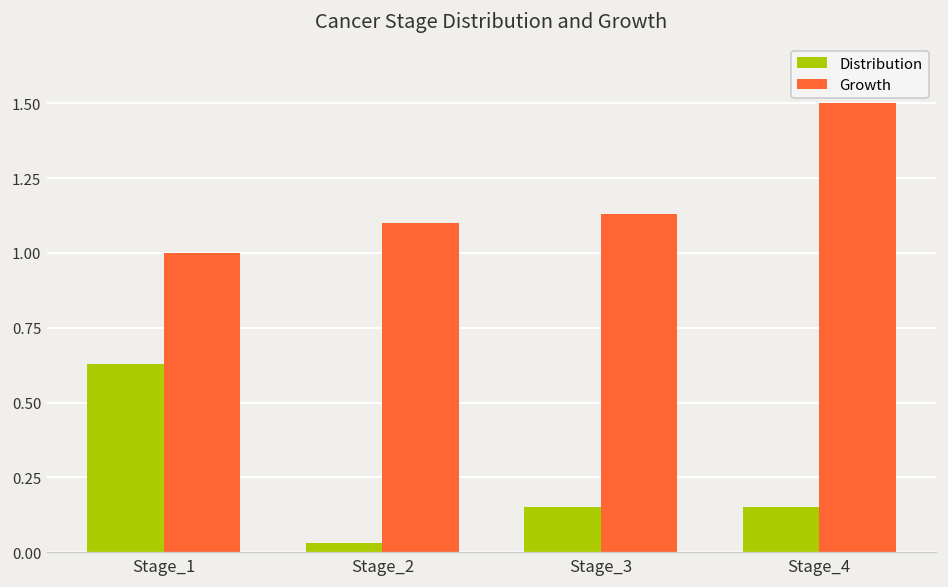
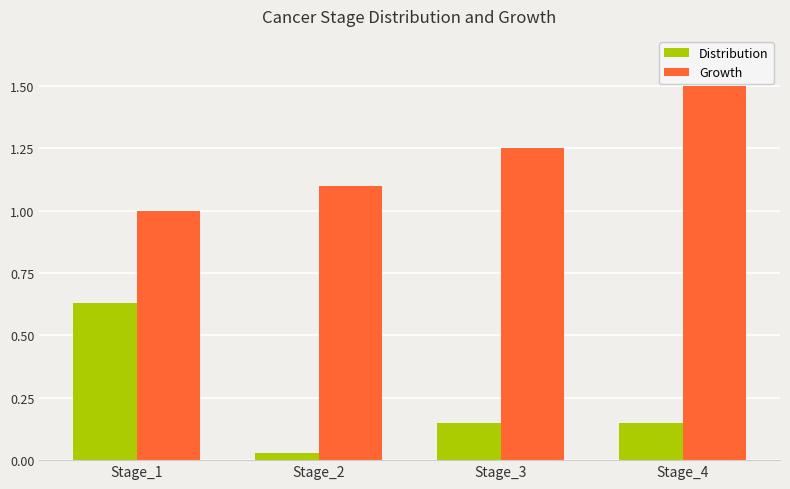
  {
    "Distribution": {
      "Stage_1": 0.63,
      "Stage_2": 0.03,
      "Stage_3": 0.15,
      "Stage_4": 0.15
    },
    "Growth": {
      "Stage_1": 1.00,
      "Stage_2": 1.10,
-     "Stage_3": 1.13,
+     "Stage_3": 1.25,
      "Stage_4": 1.50
    }
  }
